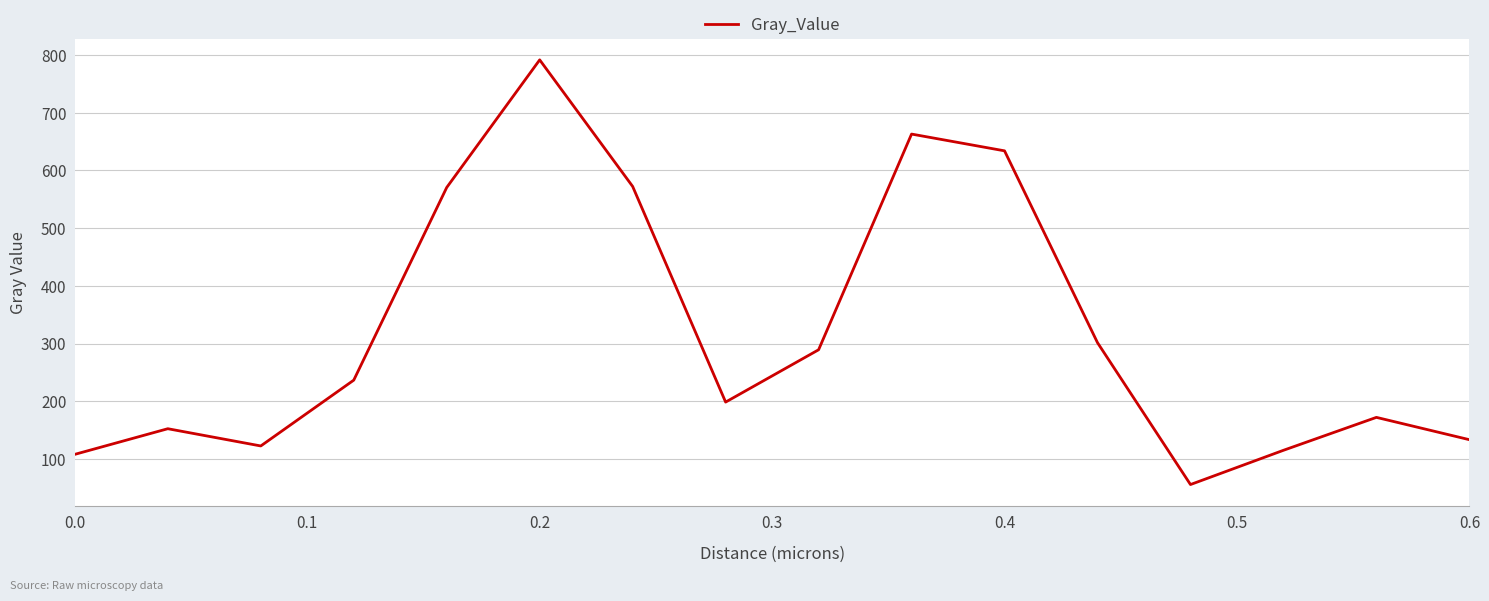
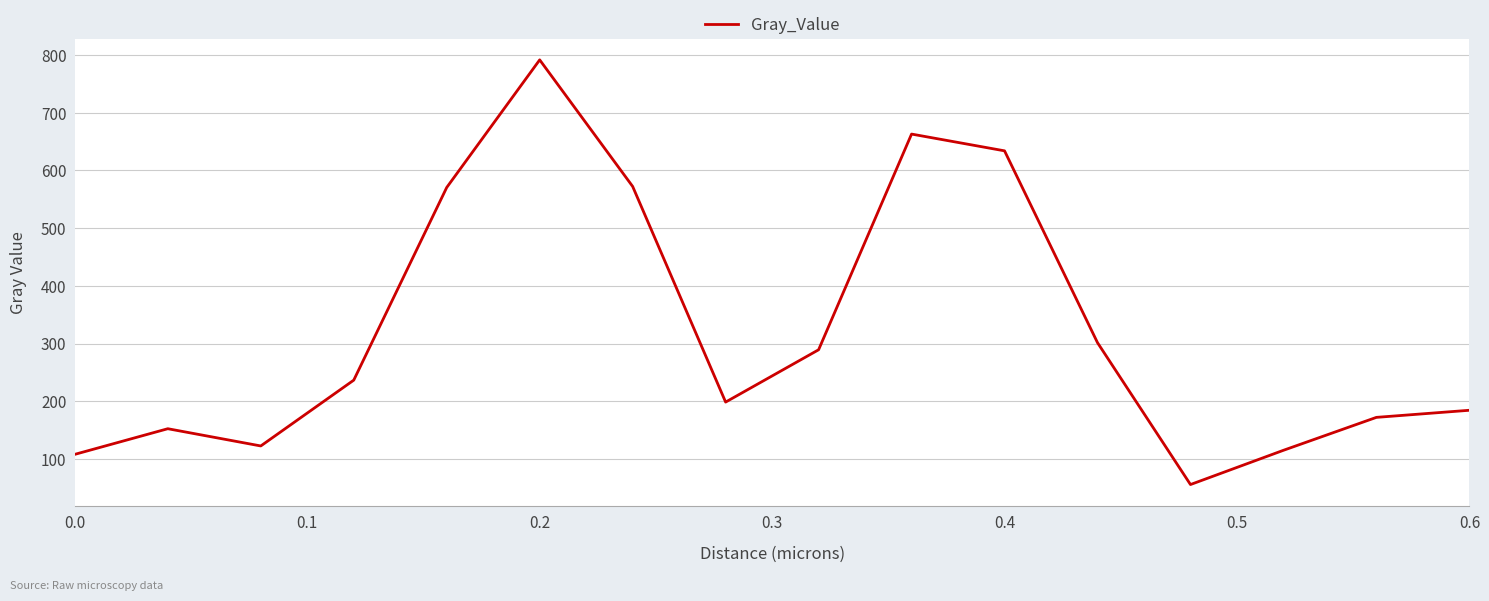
  {
    "0.0": 110,
    "0.2": 790,
    "0.4": 630,
-   "0.6": 130
+   "0.6": 180
  }
